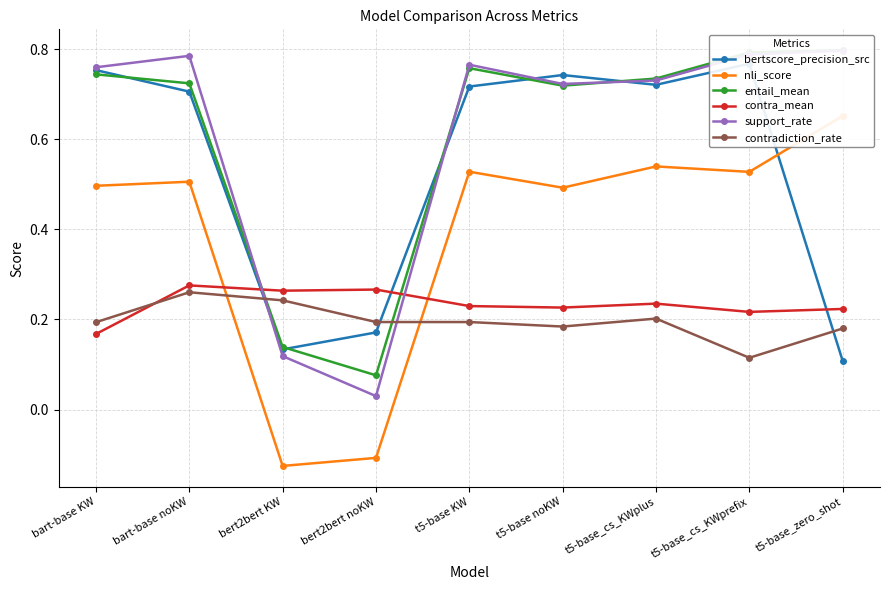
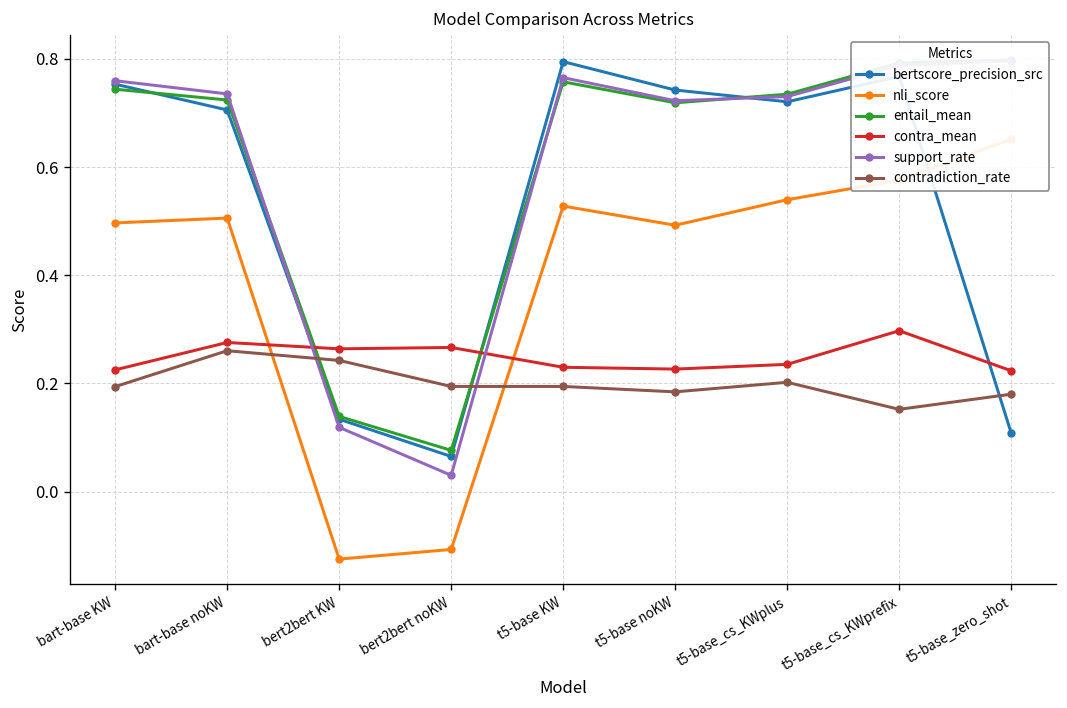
  {
    "bertscore_precision_src": {
      "bart-base KW": 0.75,
      "bart-base noKW": 0.71,
-     "bert2bert noKW": 0.17,
-     "t5-base KW": 0.72,
+     "bert2bert noKW": 0.06,
+     "t5-base KW": 0.79,
      "t5-base noKW": 0.74,
      "t5-base_cs_KWplus": 0.72,
      "t5-base_zero_shot": 0.11
    },
    "nli_score": {
      "bart-base KW": 0.50,
      "bart-base noKW": 0.51,
      "bert2bert KW": -0.12,
      "bert2bert noKW": -0.11,
      "t5-base KW": 0.53,
      "t5-base noKW": 0.49,
      "t5-base_cs_KWplus": 0.54,
-     "t5-base_cs_KWprefix": 0.53
+     "t5-base_cs_KWprefix": 0.58
    },
    "entail_mean": {
      "bart-base KW": 0.74,
      "bart-base noKW": 0.72,
      "bert2bert noKW": 0.08,
      "t5-base KW": 0.76
    },
    "contra_mean": {
-     "bart-base KW": 0.17,
+     "bart-base KW": 0.23,
      "bart-base noKW": 0.28,
      "bert2bert KW": 0.26,
      "bert2bert noKW": 0.27,
      "t5-base KW": 0.23,
      "t5-base noKW": 0.23,
      "t5-base_cs_KWplus": 0.24,
-     "t5-base_cs_KWprefix": 0.22,
+     "t5-base_cs_KWprefix": 0.30,
      "t5-base_zero_shot": 0.22
    },
    "support_rate": {
      "bart-base KW": 0.76,
-     "bart-base noKW": 0.79,
+     "bart-base noKW": 0.74,
      "bert2bert KW": 0.12,
      "bert2bert noKW": 0.03,
      "t5-base KW": 0.77
    },
    "contradiction_rate": {
      "bart-base KW": 0.19,
      "bart-base noKW": 0.26,
      "bert2bert KW": 0.24,
      "bert2bert noKW": 0.19,
      "t5-base KW": 0.19,
      "t5-base noKW": 0.18,
      "t5-base_cs_KWplus": 0.20,
-     "t5-base_cs_KWprefix": 0.12,
+     "t5-base_cs_KWprefix": 0.15,
      "t5-base_zero_shot": 0.18
    }
  }
